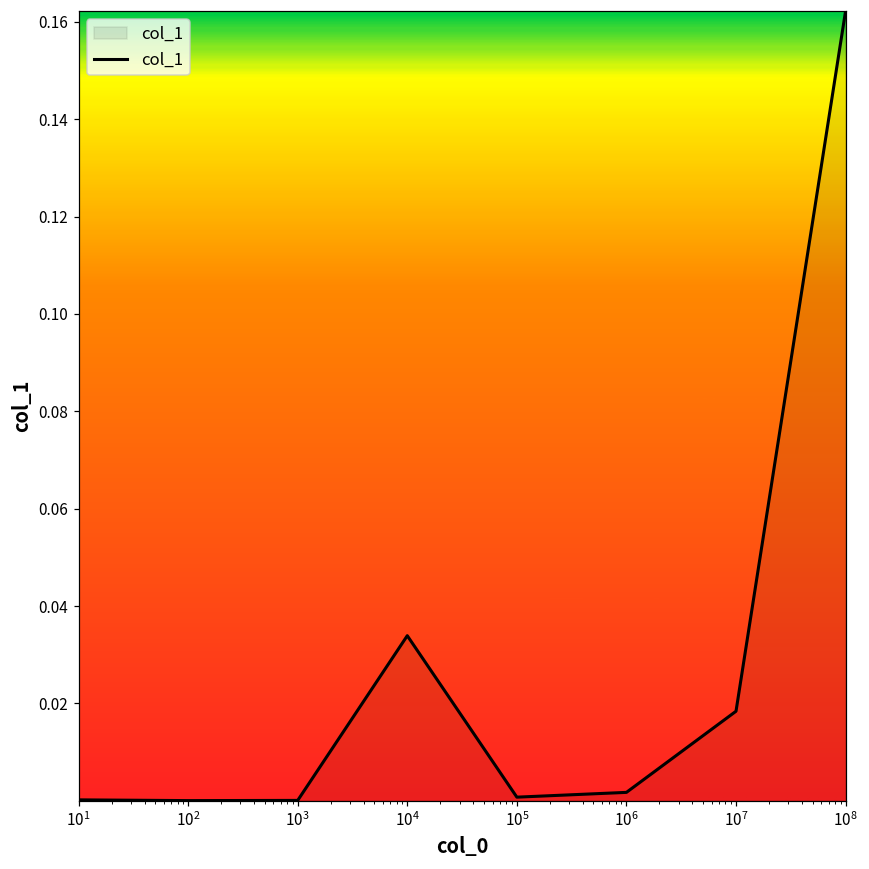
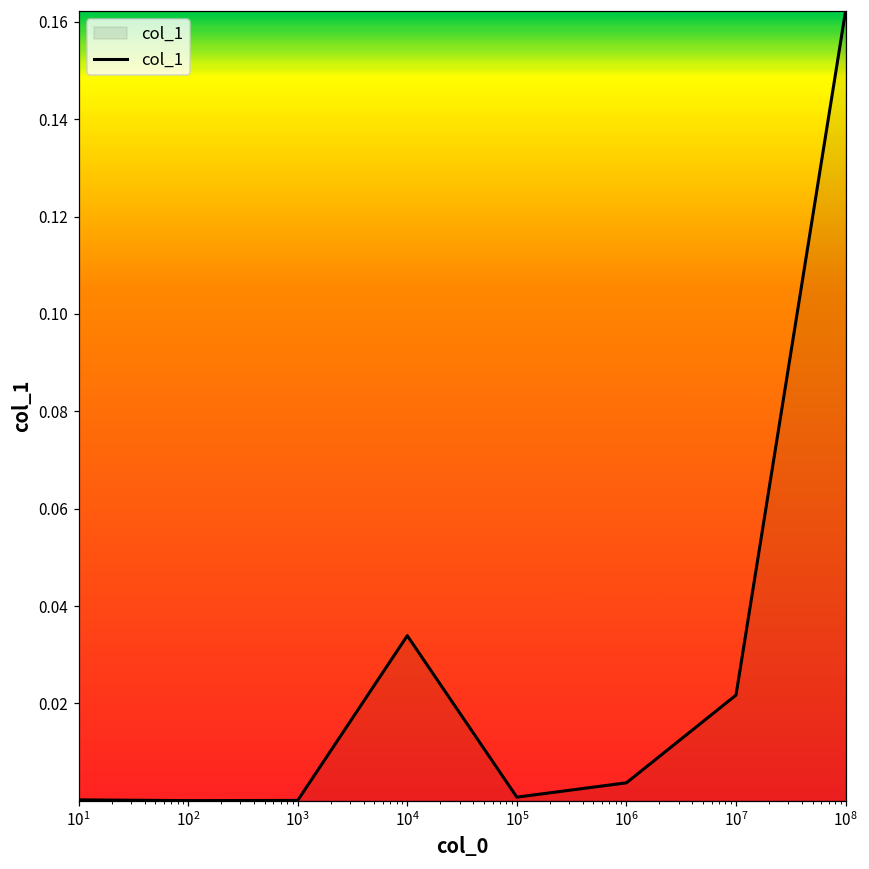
  {
    "10^1": 0.000,
    "10^2": 0.000,
    "10^3": 0.000,
    "10^4": 0.034,
    "10^5": 0.001,
-   "10^6": 0.002,
-   "10^7": 0.018,
+   "10^6": 0.004,
+   "10^7": 0.022,
    "10^8": 0.162
  }
